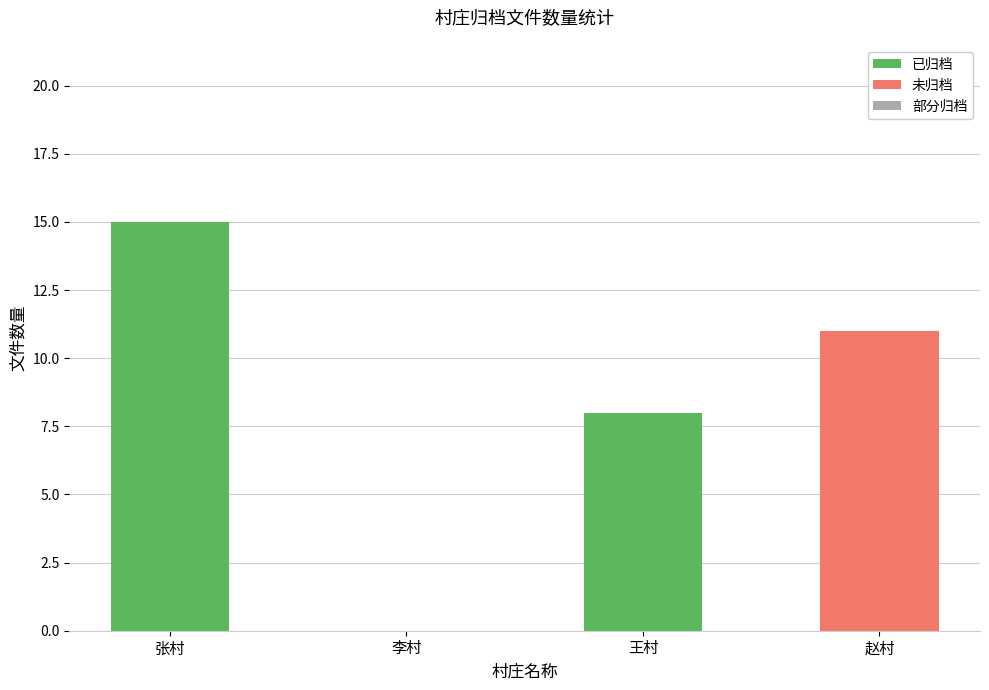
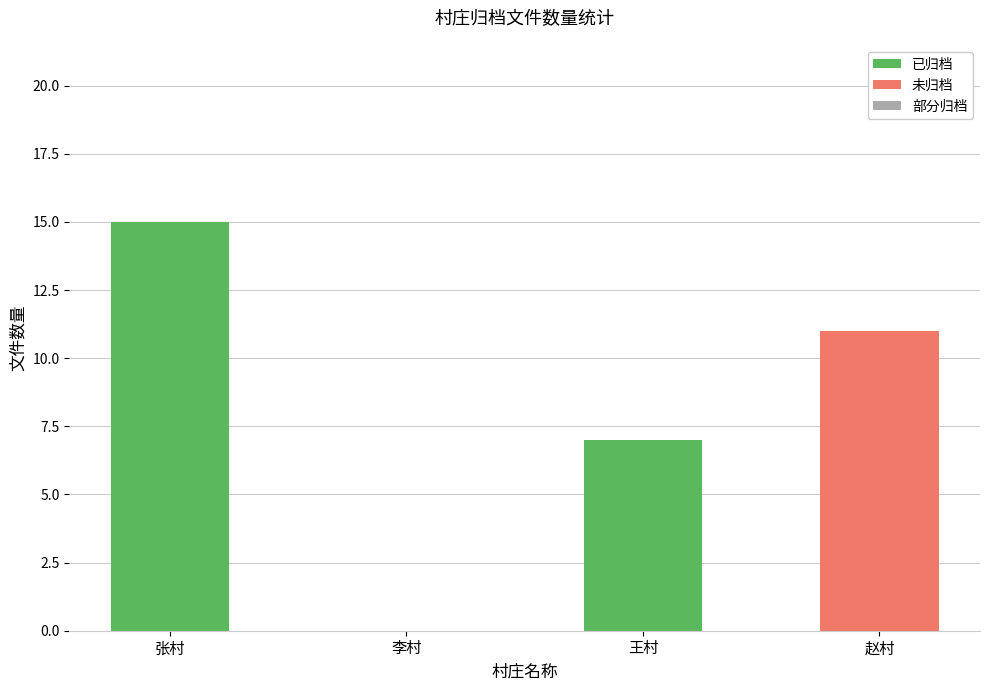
  {
    "张村": 15,
    "李村": 0,
-   "王村": 8,
+   "王村": 7,
    "赵村": 11
  }
